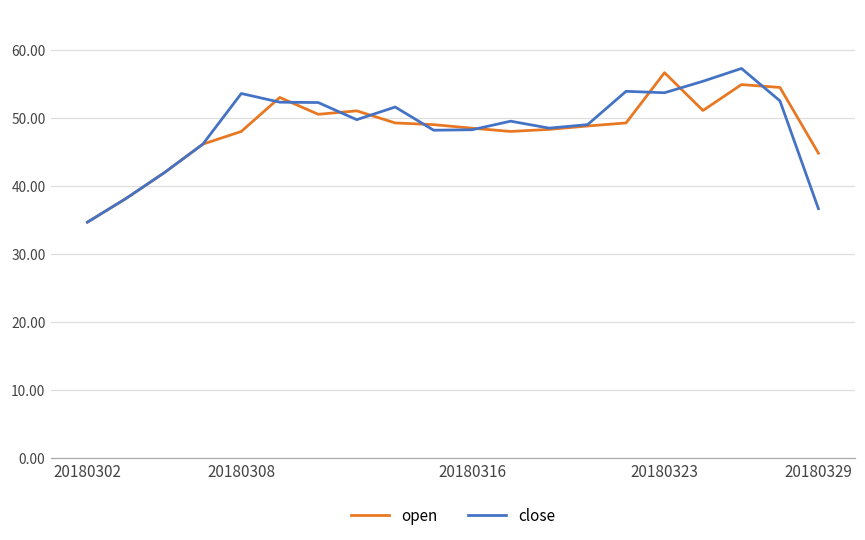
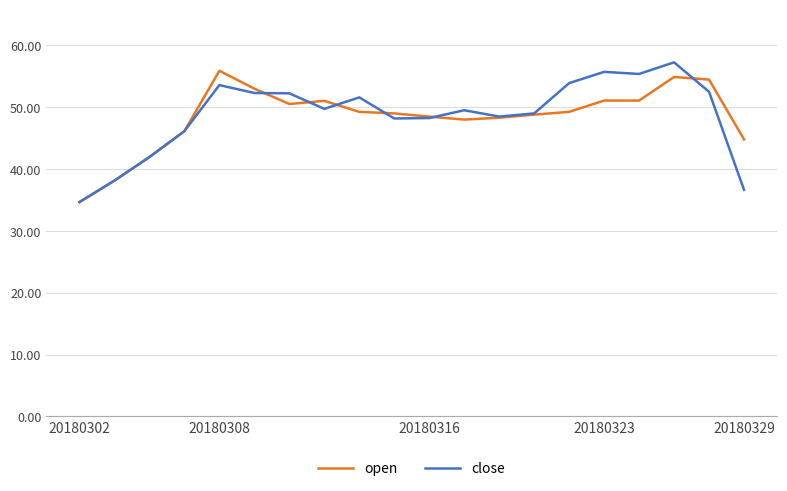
  {
    "open": {
-     "20180308": 48,
-     "20180323": 57,
+     "20180308": 56,
+     "20180323": 51,
      "20180329": 45
    },
    "close": {
      "20180308": 54,
-     "20180323": 54,
+     "20180323": 56,
      "20180329": 37
    }
  }
